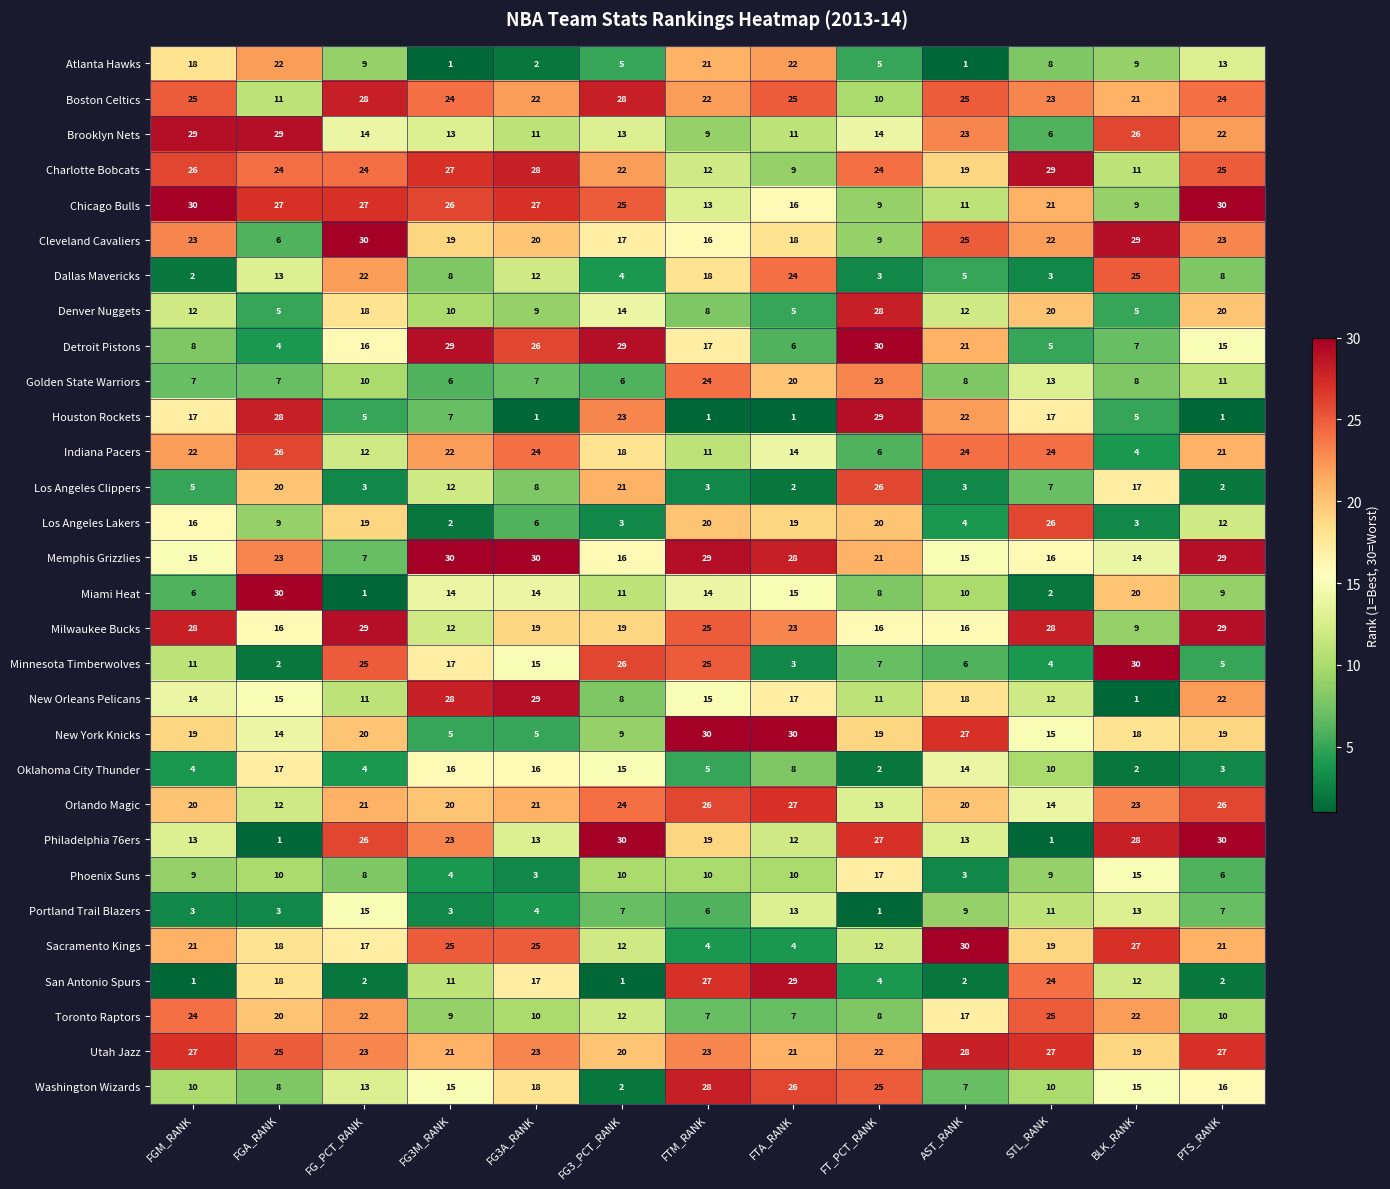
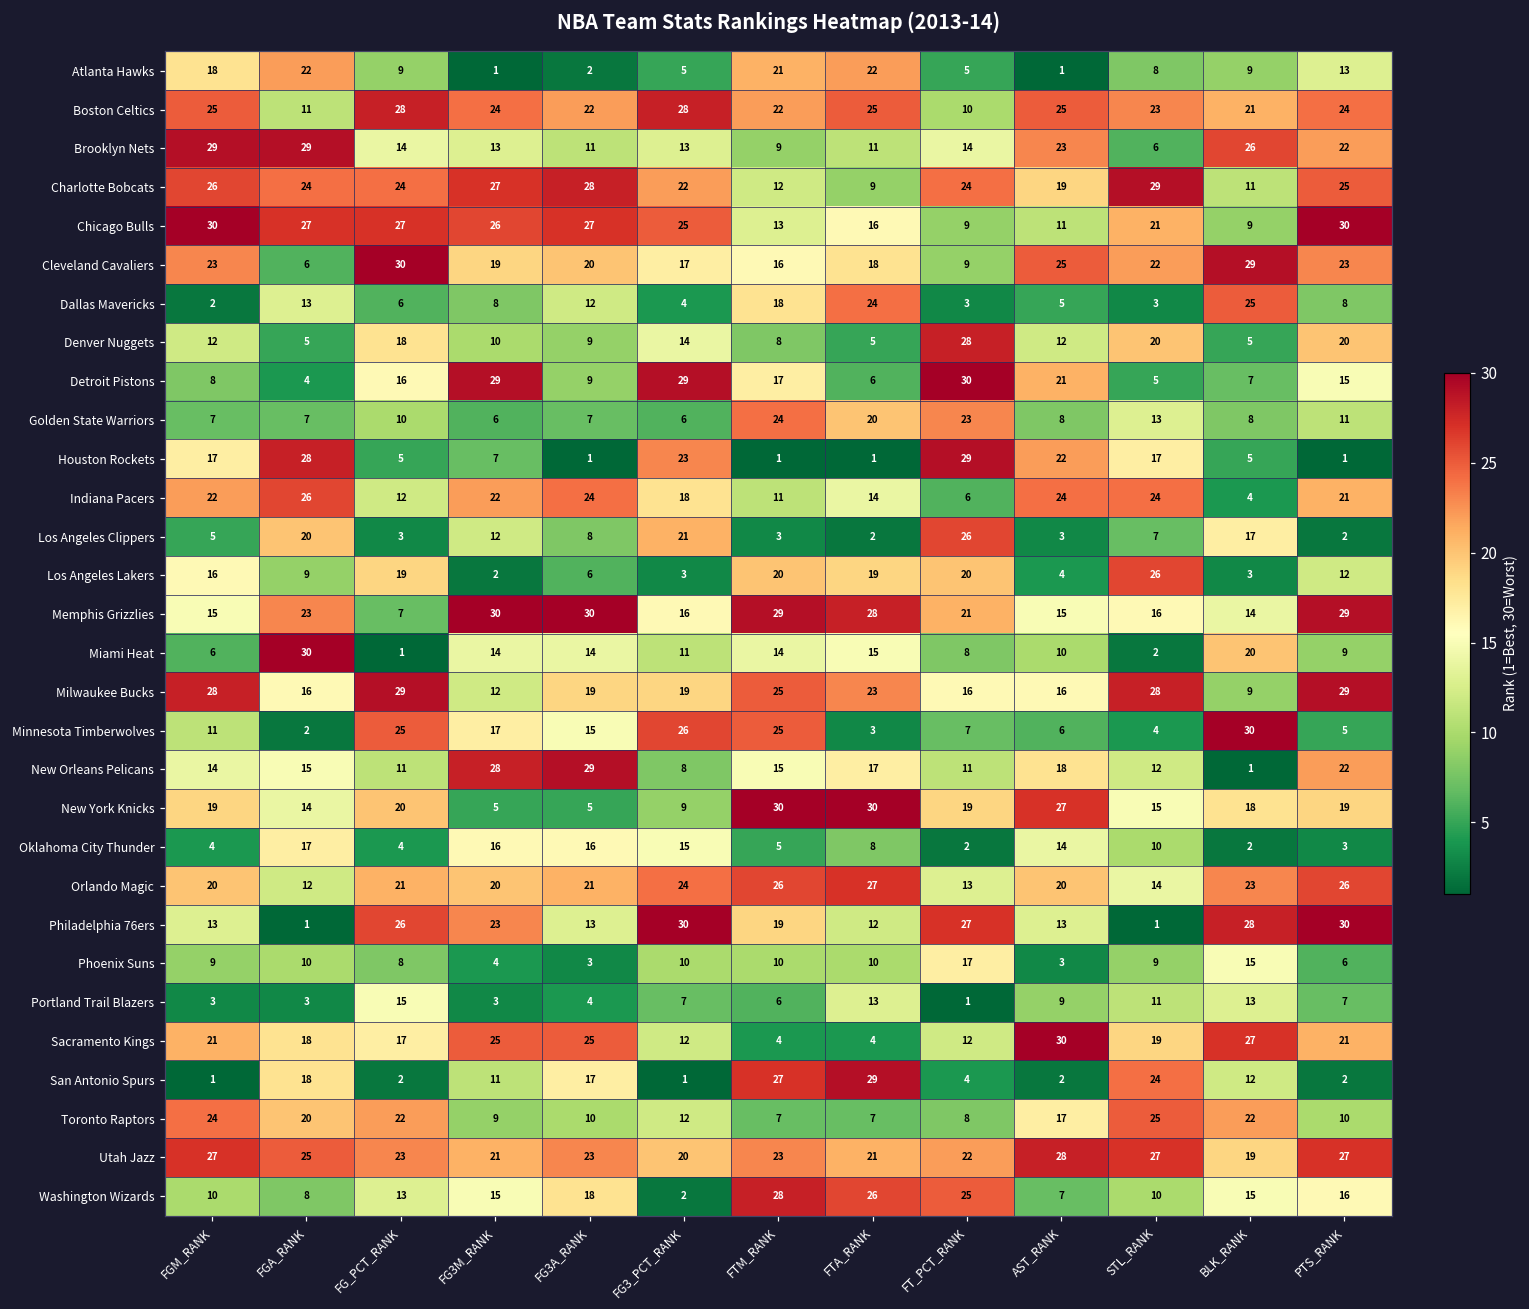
  {
    "Dallas Mavericks": {
      "FGM_RANK": 2,
      "FGA_RANK": 13,
-     "FG_PCT_RANK": 22,
+     "FG_PCT_RANK": 6,
      "FG3M_RANK": 8,
      "FG3A_RANK": 12,
      "FG3_PCT_RANK": 4,
      "FTM_RANK": 18,
      "FTA_RANK": 24,
      "FT_PCT_RANK": 3,
      "AST_RANK": 5,
      "STL_RANK": 3,
      "BLK_RANK": 25,
      "PTS_RANK": 8
    },
    "Detroit Pistons": {
      "FGM_RANK": 8,
      "FGA_RANK": 4,
      "FG_PCT_RANK": 16,
      "FG3M_RANK": 29,
-     "FG3A_RANK": 26,
+     "FG3A_RANK": 9,
      "FG3_PCT_RANK": 29,
      "FTM_RANK": 17,
      "FTA_RANK": 6,
      "FT_PCT_RANK": 30,
      "AST_RANK": 21,
      "STL_RANK": 5,
      "BLK_RANK": 7,
      "PTS_RANK": 15
    }
  }
